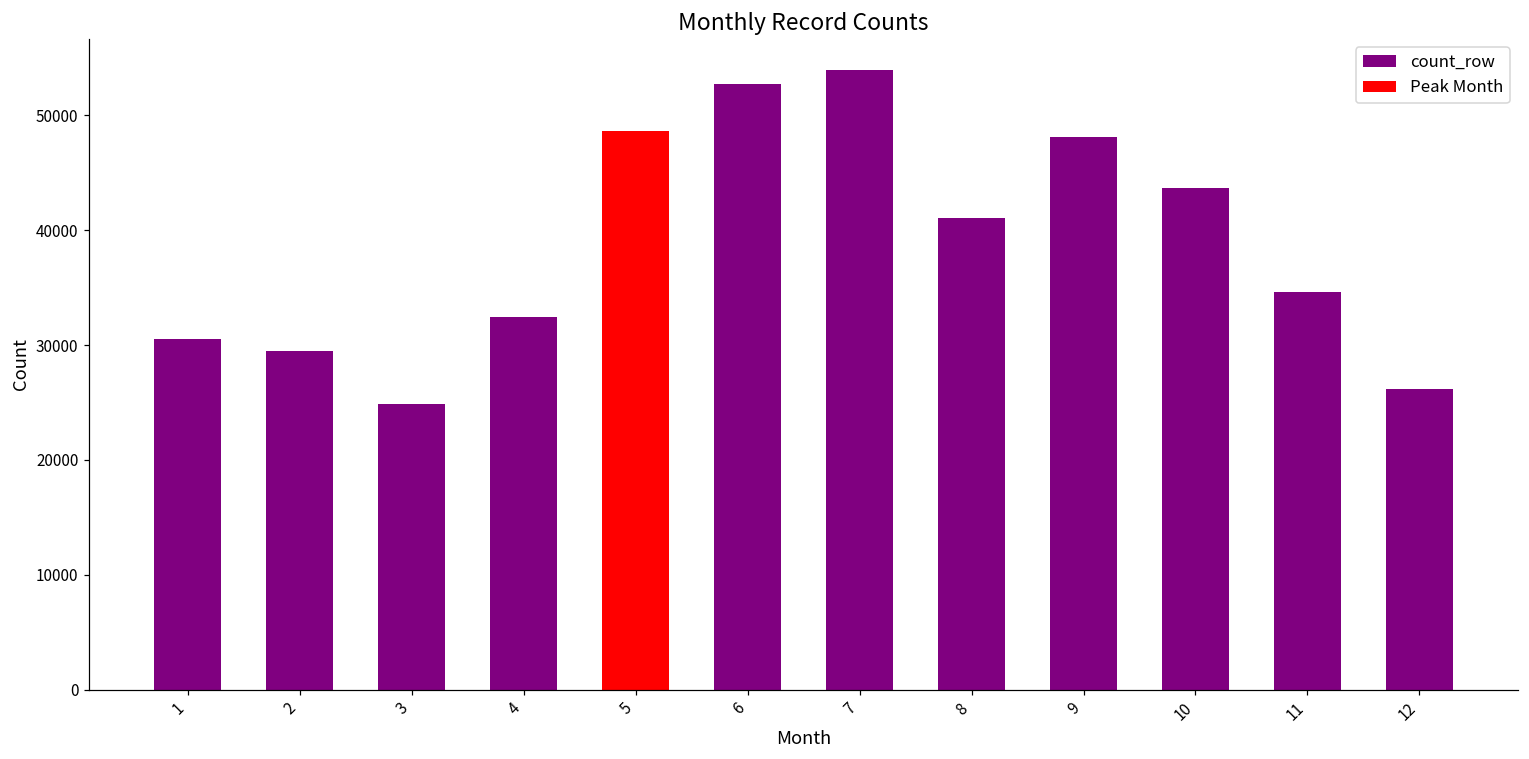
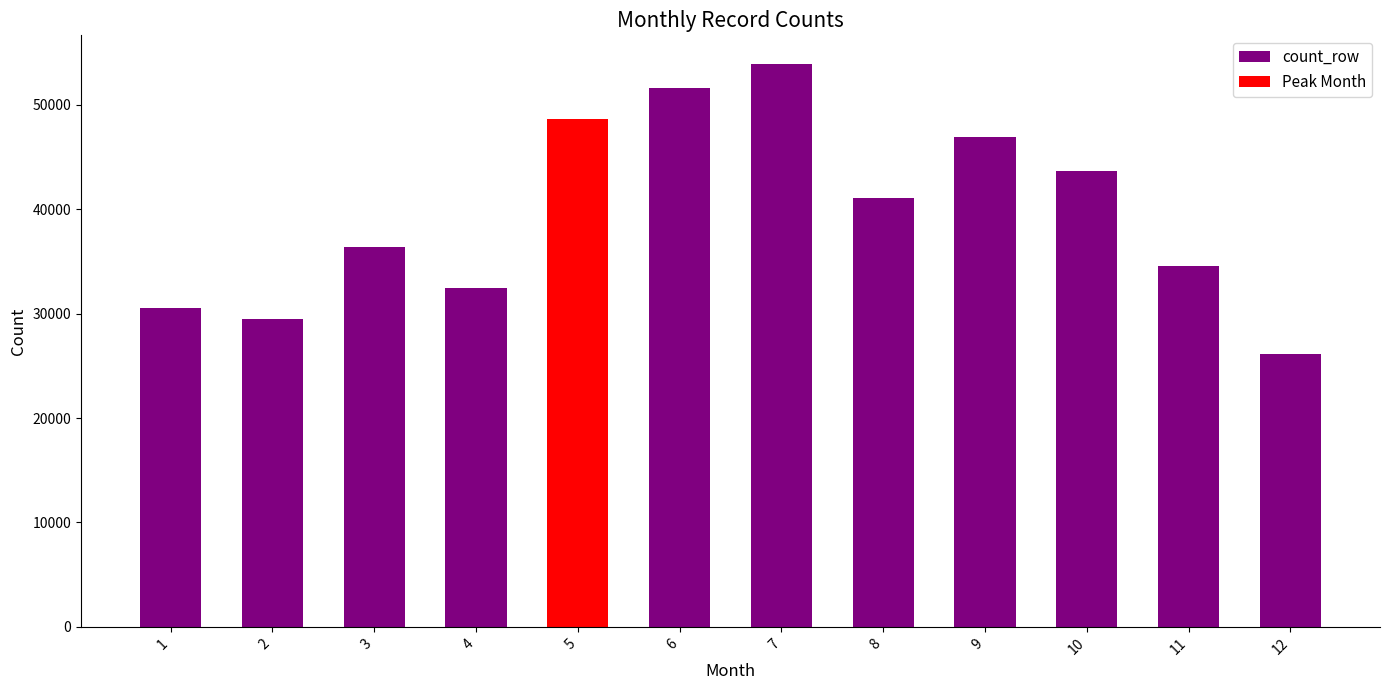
  {
    "count_row": {
      "1": 30500,
      "2": 29500,
-     "3": 24900,
+     "3": 36400,
      "4": 32500,
      "5": 48600,
-     "6": 52800,
+     "6": 51700,
      "7": 54000,
      "8": 41000,
-     "9": 48100,
+     "9": 46900,
      "10": 43700,
      "11": 34600,
      "12": 26200
    },
    "Peak Month": {
      "5": 48600
    }
  }
